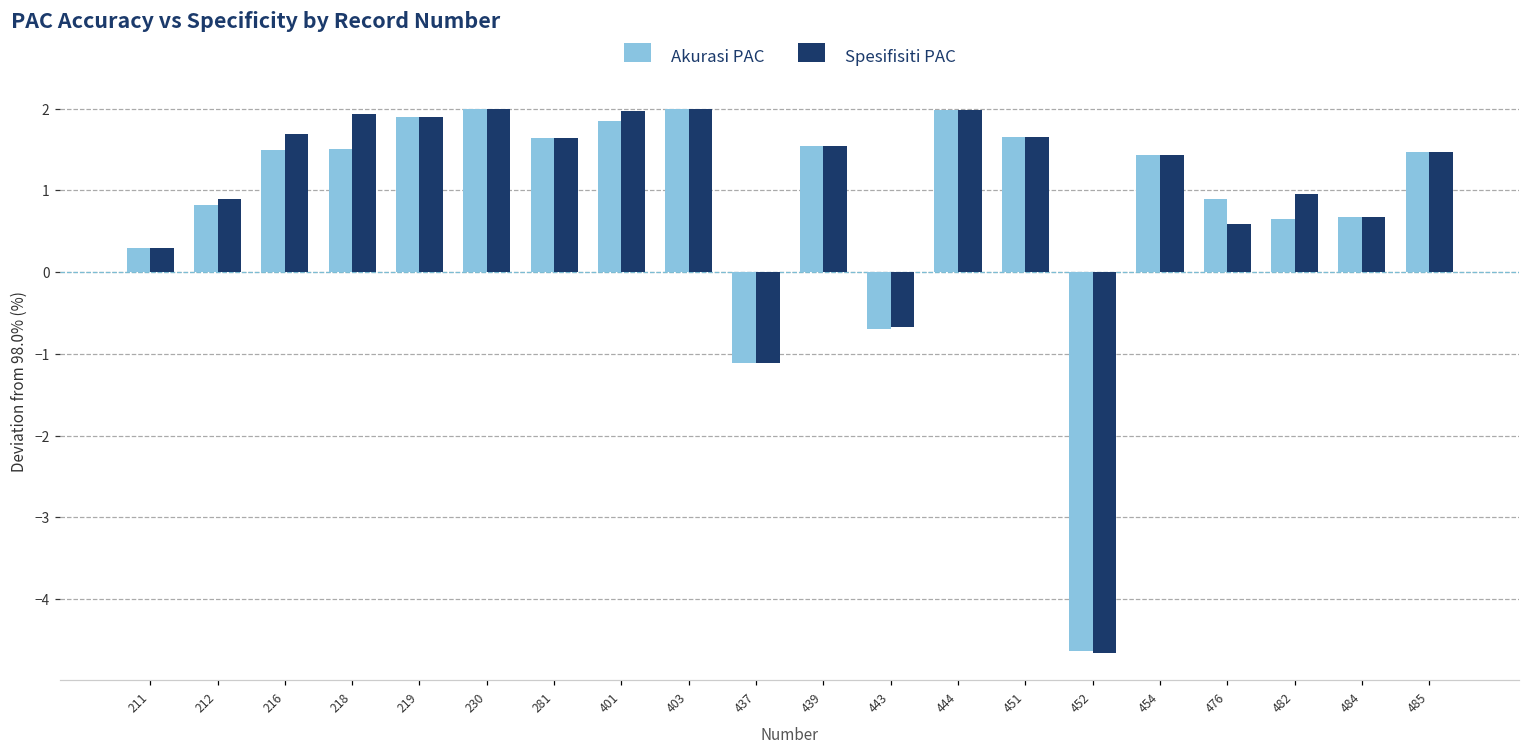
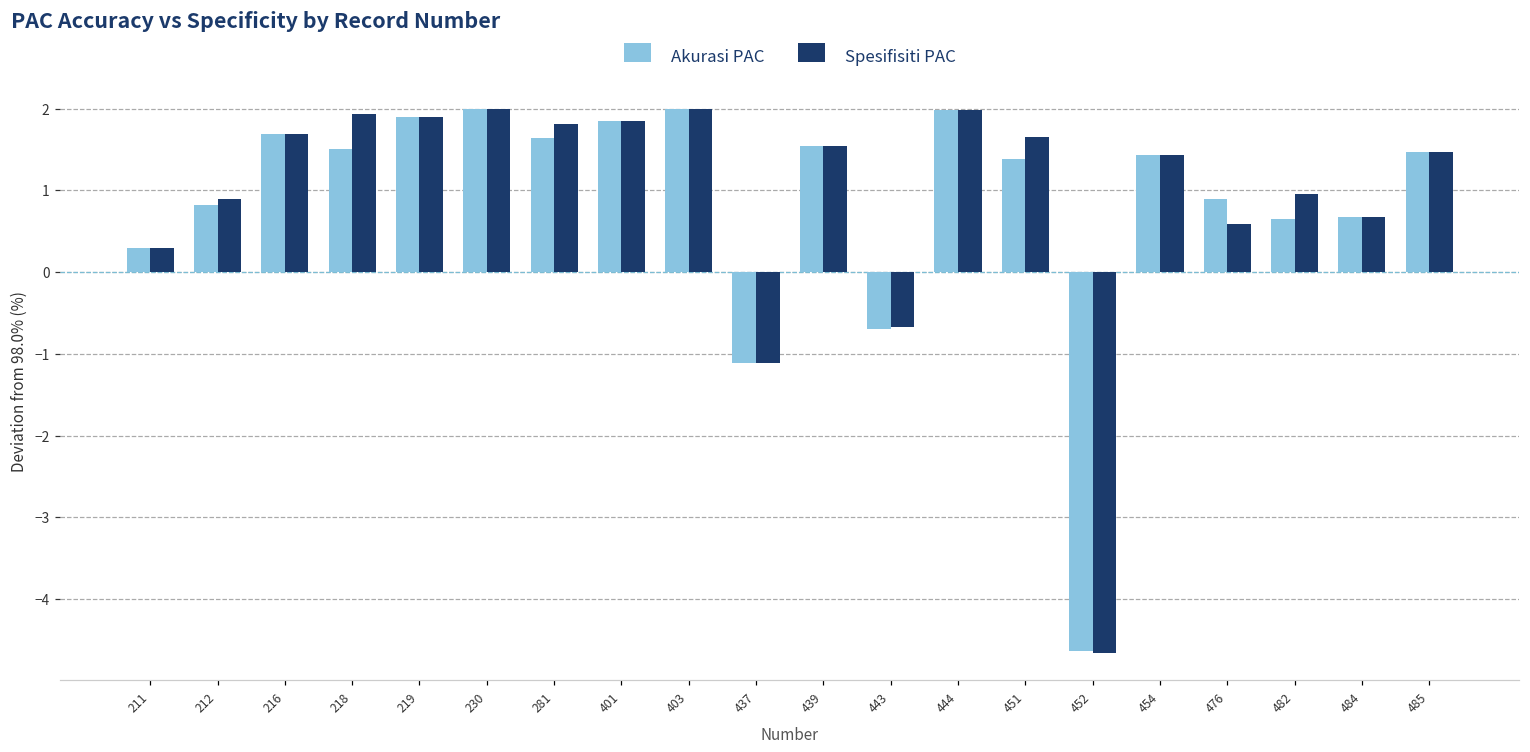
  {
    "Akurasi PAC": {
      "211": 0.3,
      "212": 0.8,
-     "216": 1.5,
+     "216": 1.7,
      "218": 1.5,
      "219": 1.9,
      "230": 2.0,
      "281": 1.6,
      "401": 1.8,
      "403": 2.0,
      "437": -1.1,
      "439": 1.5,
      "443": -0.7,
      "444": 2.0,
-     "451": 1.7,
+     "451": 1.4,
      "452": -4.6,
      "454": 1.4,
      "476": 0.9,
      "482": 0.7,
      "484": 0.7,
      "485": 1.5
    },
    "Spesifisiti PAC": {
      "211": 0.3,
      "212": 0.9,
      "216": 1.7,
      "218": 1.9,
      "219": 1.9,
      "230": 2.0,
-     "281": 1.6,
-     "401": 2.0,
+     "281": 1.8,
+     "401": 1.8,
      "403": 2.0,
      "437": -1.1,
      "439": 1.5,
      "443": -0.7,
      "444": 2.0,
      "451": 1.7,
      "452": -4.7,
      "454": 1.4,
      "476": 0.6,
      "482": 1.0,
      "484": 0.7,
      "485": 1.5
    }
  }
